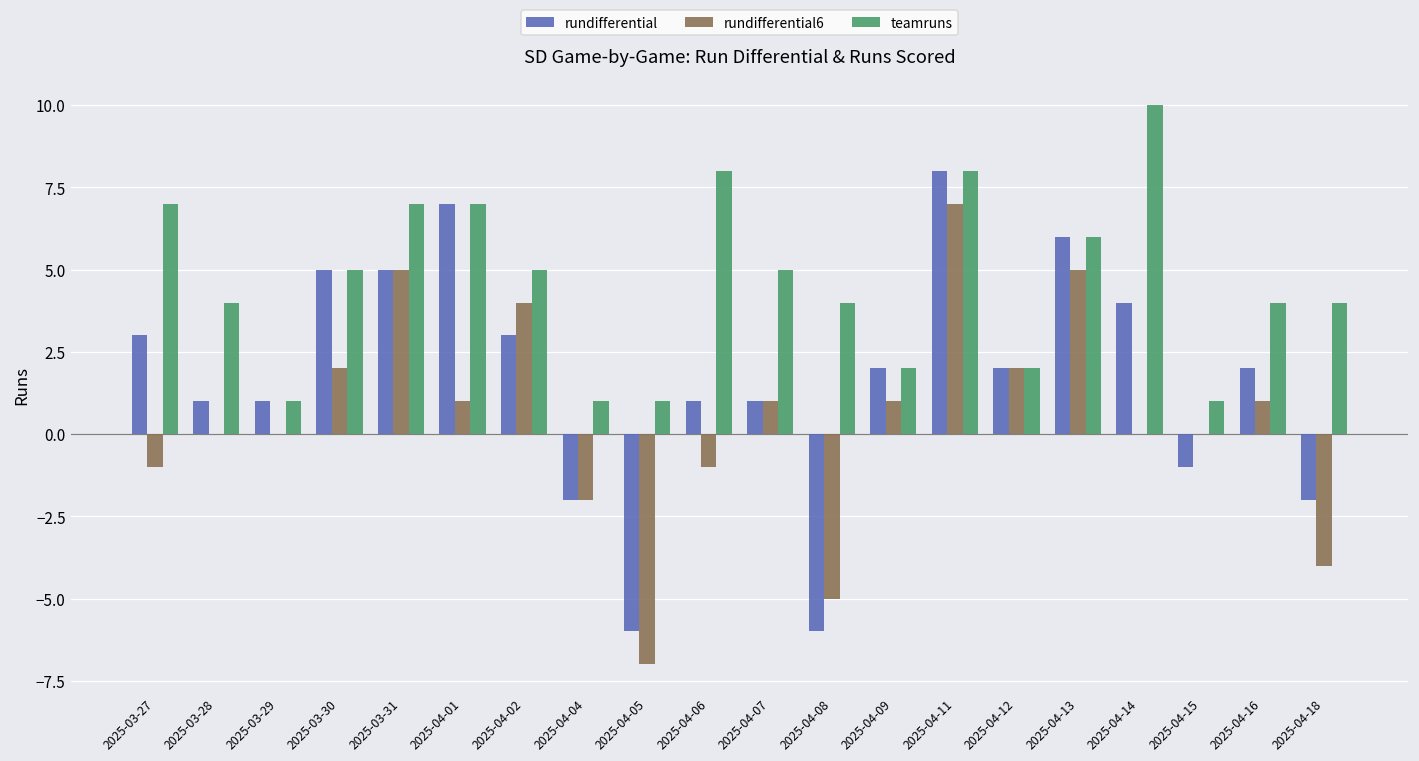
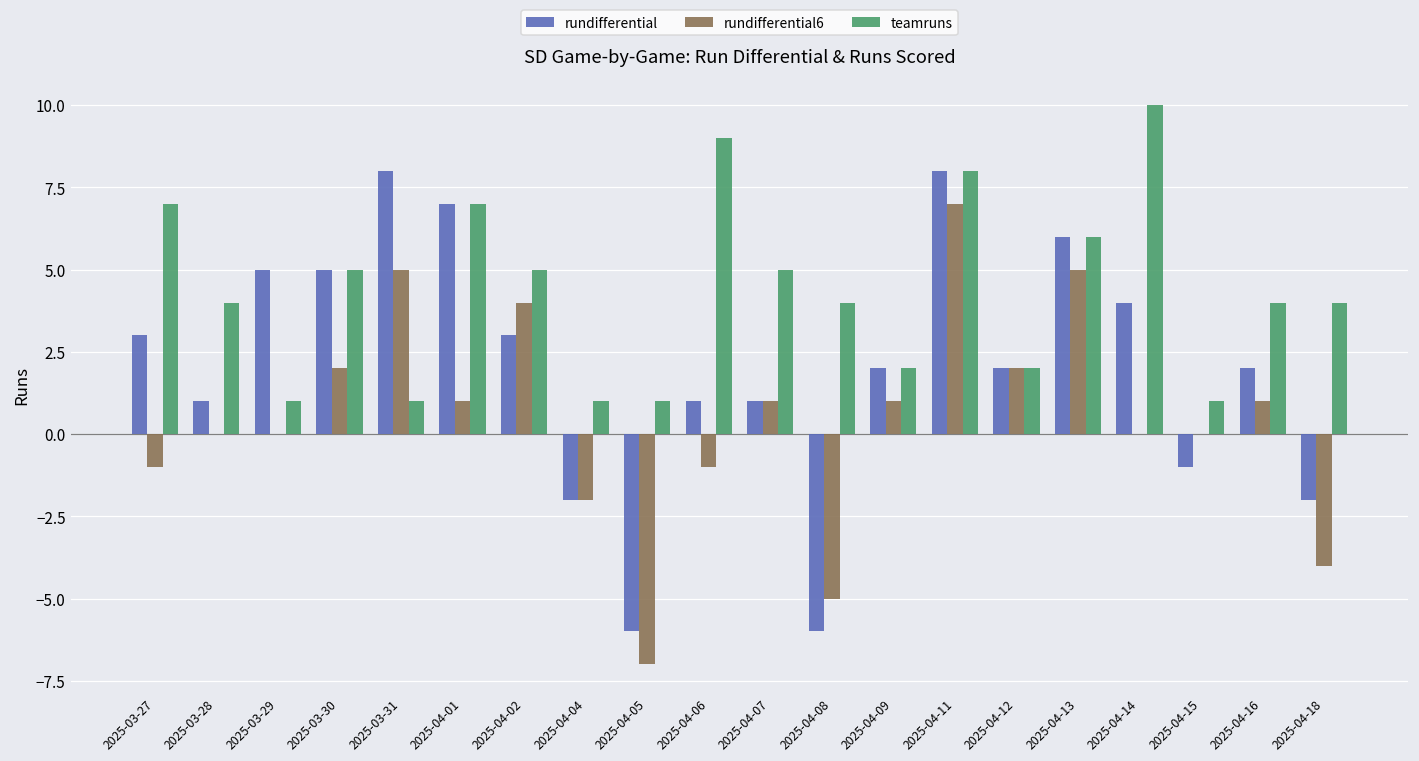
  {
    "rundifferential": {
      "2025-03-27": 3,
      "2025-03-28": 1,
-     "2025-03-29": 1,
+     "2025-03-29": 5,
      "2025-03-30": 5,
-     "2025-03-31": 5,
+     "2025-03-31": 8,
      "2025-04-01": 7,
      "2025-04-02": 3,
      "2025-04-04": -2,
      "2025-04-05": -6,
      "2025-04-06": 1,
      "2025-04-07": 1,
      "2025-04-08": -6,
      "2025-04-09": 2,
      "2025-04-11": 8,
      "2025-04-12": 2,
      "2025-04-13": 6,
      "2025-04-14": 4,
      "2025-04-15": -1,
      "2025-04-16": 2,
      "2025-04-18": -2
    },
    "rundifferential6": {
      "2025-03-27": -1,
      "2025-03-28": 0,
      "2025-03-29": 0,
      "2025-03-30": 2,
      "2025-03-31": 5,
      "2025-04-01": 1,
      "2025-04-02": 4,
      "2025-04-04": -2,
      "2025-04-05": -7,
      "2025-04-06": -1,
      "2025-04-07": 1,
      "2025-04-08": -5,
      "2025-04-09": 1,
      "2025-04-11": 7,
      "2025-04-12": 2,
      "2025-04-13": 5,
      "2025-04-14": 0,
      "2025-04-15": 0,
      "2025-04-16": 1,
      "2025-04-18": -4
    },
    "teamruns": {
      "2025-03-27": 7,
      "2025-03-28": 4,
      "2025-03-29": 1,
      "2025-03-30": 5,
-     "2025-03-31": 7,
+     "2025-03-31": 1,
      "2025-04-01": 7,
      "2025-04-02": 5,
      "2025-04-04": 1,
      "2025-04-05": 1,
-     "2025-04-06": 8,
+     "2025-04-06": 9,
      "2025-04-07": 5,
      "2025-04-08": 4,
      "2025-04-09": 2,
      "2025-04-11": 8,
      "2025-04-12": 2,
      "2025-04-13": 6,
      "2025-04-14": 10,
      "2025-04-15": 1,
      "2025-04-16": 4,
      "2025-04-18": 4
    }
  }
